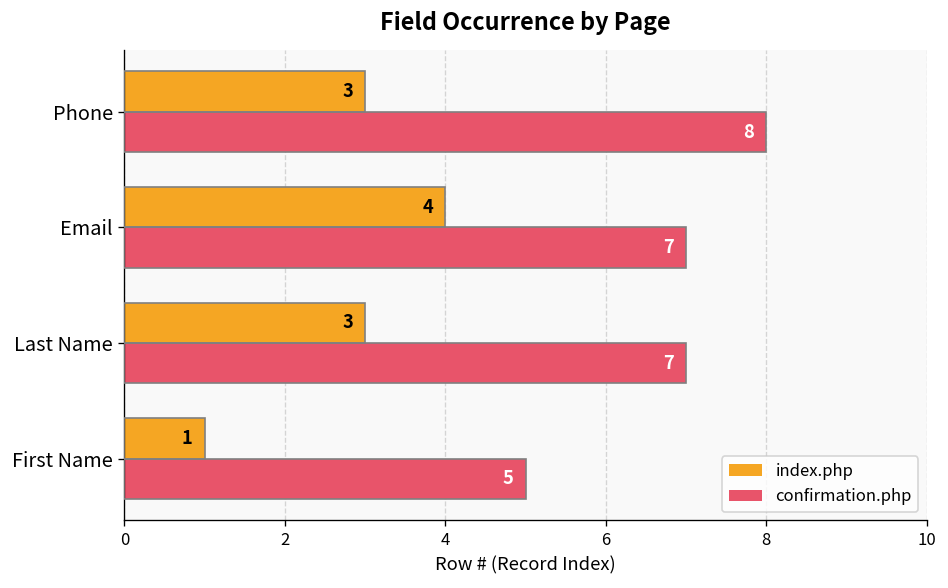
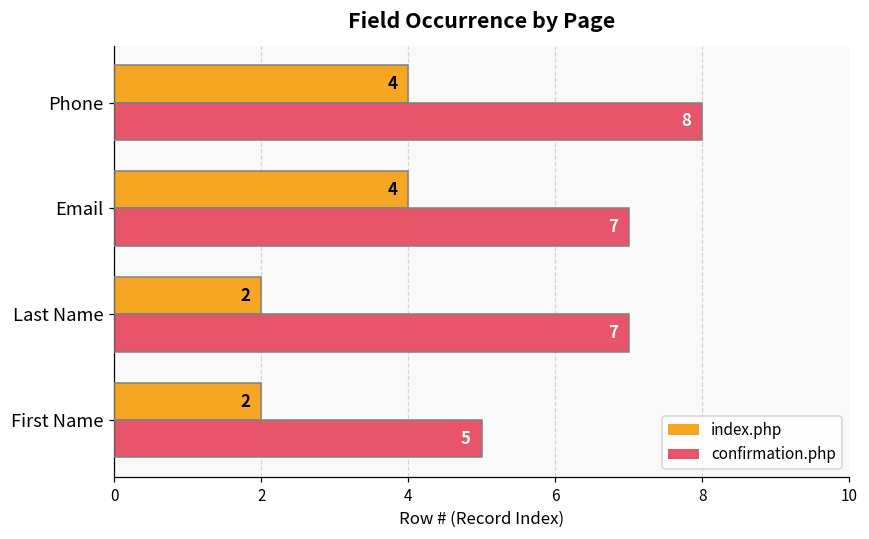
  {
    "index.php": {
-     "Phone": 3,
+     "Phone": 4,
      "Email": 4,
-     "Last Name": 3,
-     "First Name": 1
+     "Last Name": 2,
+     "First Name": 2
    },
    "confirmation.php": {
      "Phone": 8,
      "Email": 7,
      "Last Name": 7,
      "First Name": 5
    }
  }
